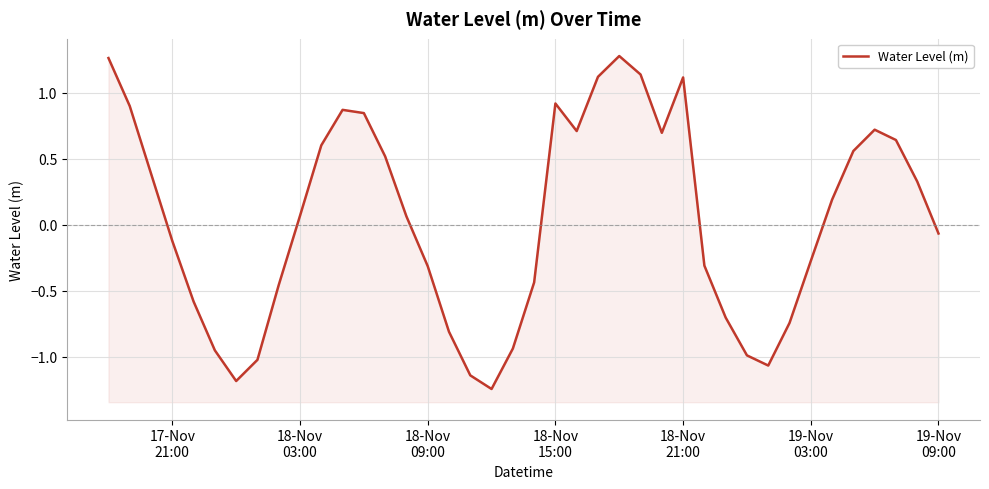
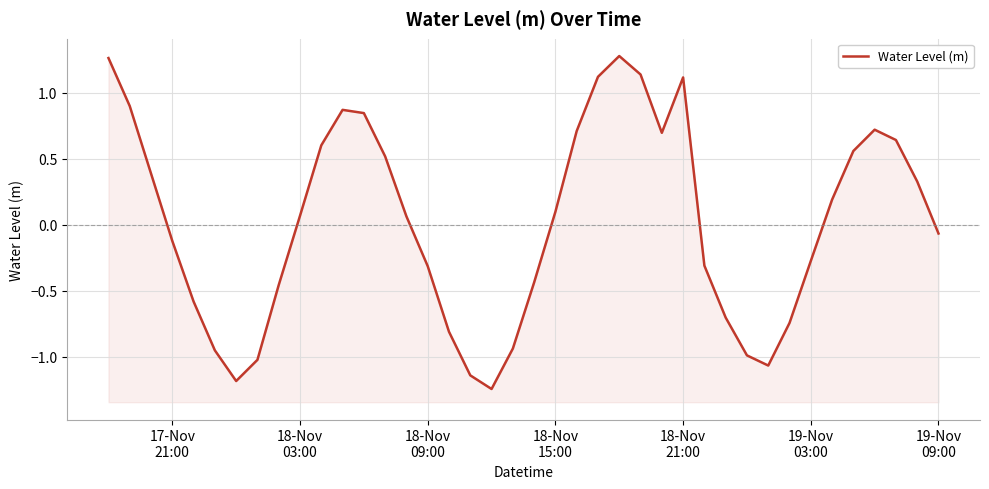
  {
    "17-Nov 21:00": -0.12,
    "18-Nov 03:00": 0.07,
    "18-Nov 09:00": -0.31,
-   "18-Nov 15:00": 0.92,
+   "18-Nov 15:00": 0.10,
    "18-Nov 21:00": 1.11,
    "19-Nov 03:00": -0.27,
    "19-Nov 09:00": -0.07
  }
